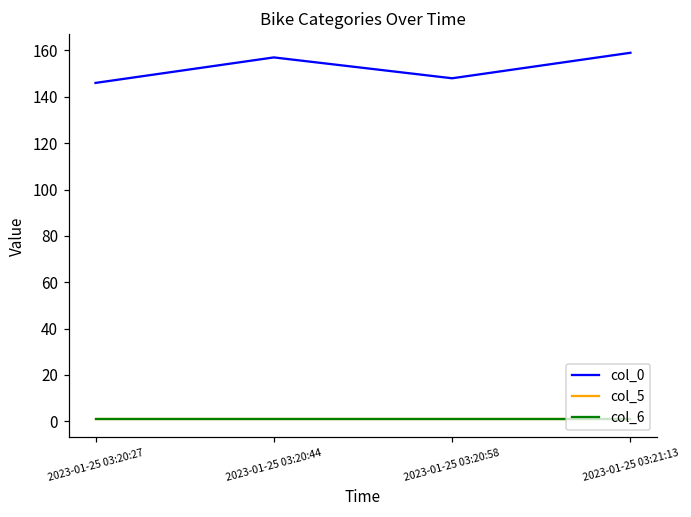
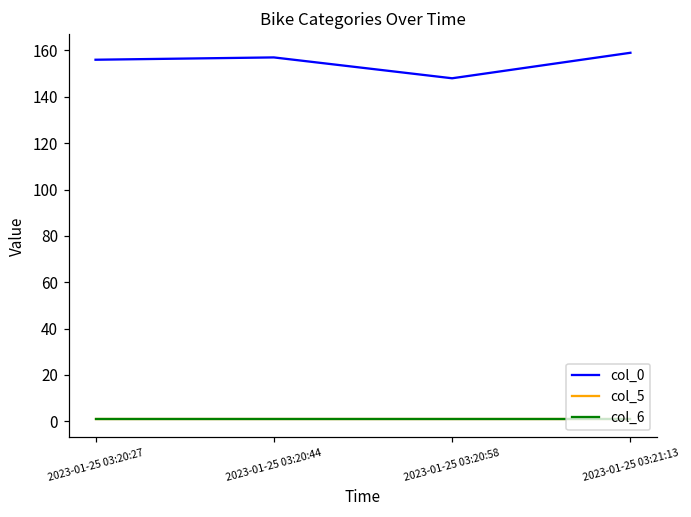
  {
    "col_0": {
-     "2023-01-25 03:20:27": 146,
+     "2023-01-25 03:20:27": 156,
      "2023-01-25 03:20:44": 157,
      "2023-01-25 03:20:58": 148,
      "2023-01-25 03:21:13": 159
    },
    "col_6": {
      "2023-01-25 03:20:27": 1,
      "2023-01-25 03:20:44": 1,
      "2023-01-25 03:20:58": 1
    }
  }
